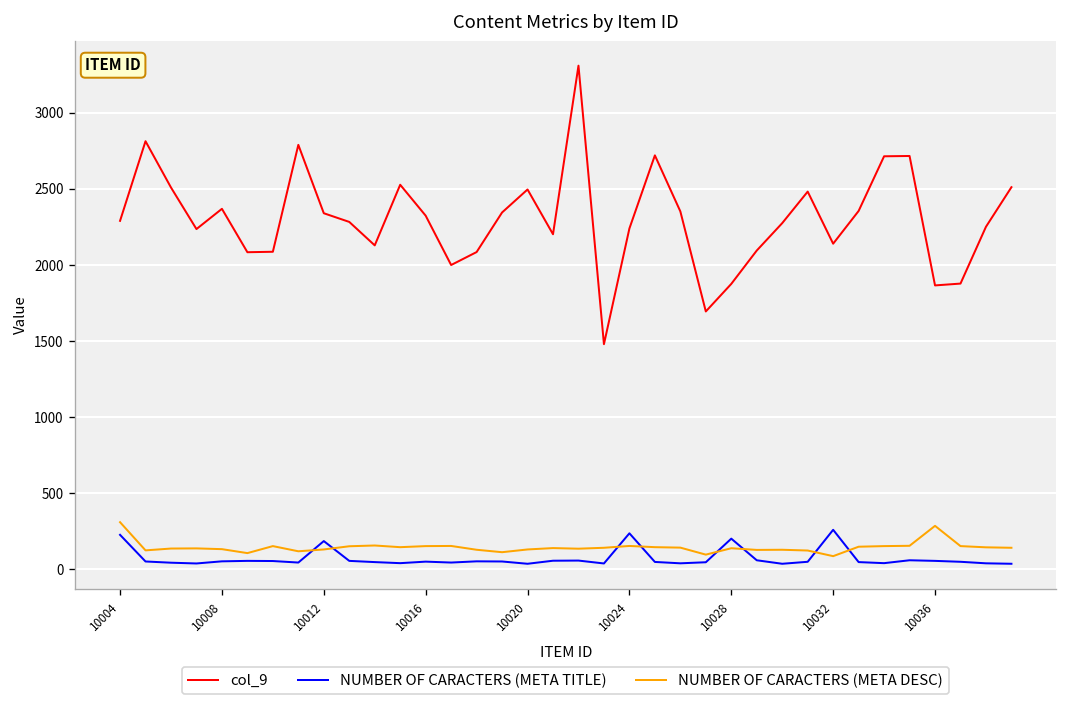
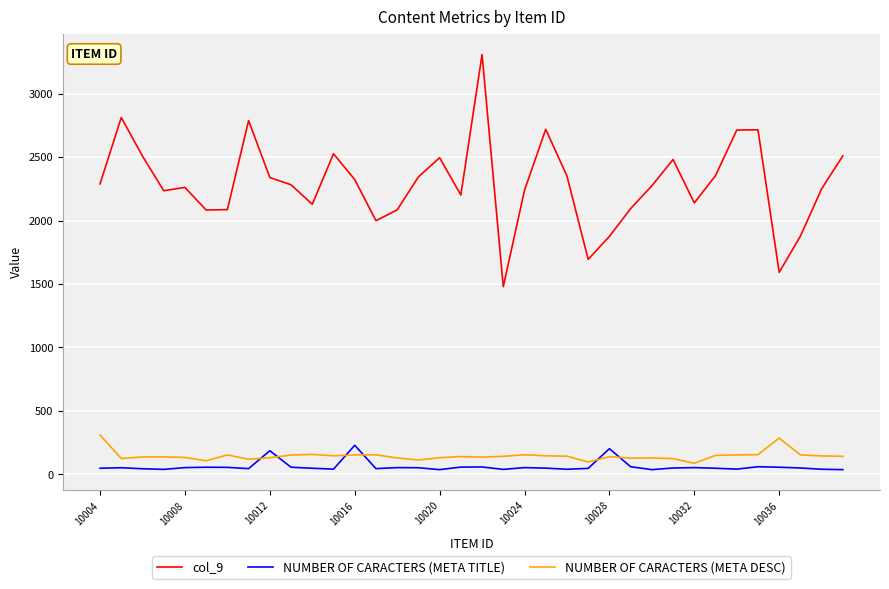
  {
    "col_9": {
      "10004": 2290,
-     "10008": 2370,
+     "10008": 2260,
      "10012": 2340,
      "10016": 2320,
      "10020": 2500,
      "10024": 2240,
      "10028": 1880,
      "10032": 2140,
-     "10036": 1870
+     "10036": 1590
    },
    "NUMBER OF CARACTERS (META TITLE)": {
-     "10004": 230,
+     "10004": 50,
      "10008": 50,
      "10012": 190,
-     "10016": 50,
+     "10016": 230,
      "10020": 40,
-     "10024": 240,
+     "10024": 50,
      "10028": 200,
-     "10032": 260,
+     "10032": 50,
      "10036": 60
    },
    "NUMBER OF CARACTERS (META DESC)": {
      "10004": 310,
      "10008": 130,
      "10012": 130,
      "10016": 150,
      "10020": 130,
      "10024": 150,
      "10028": 140,
      "10032": 90,
      "10036": 290
    }
  }
